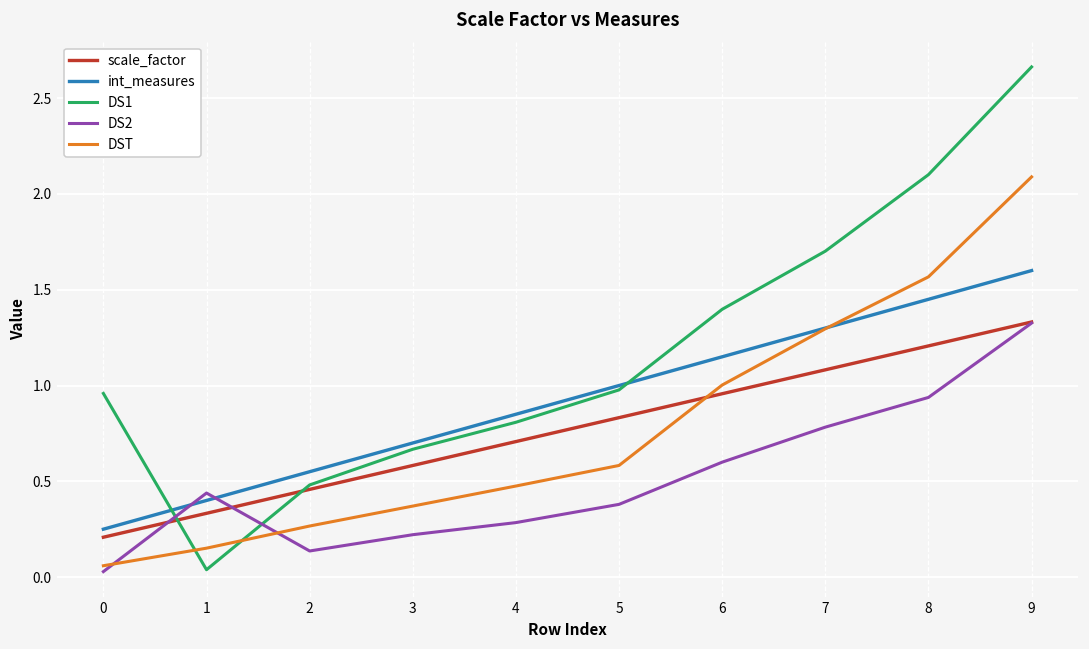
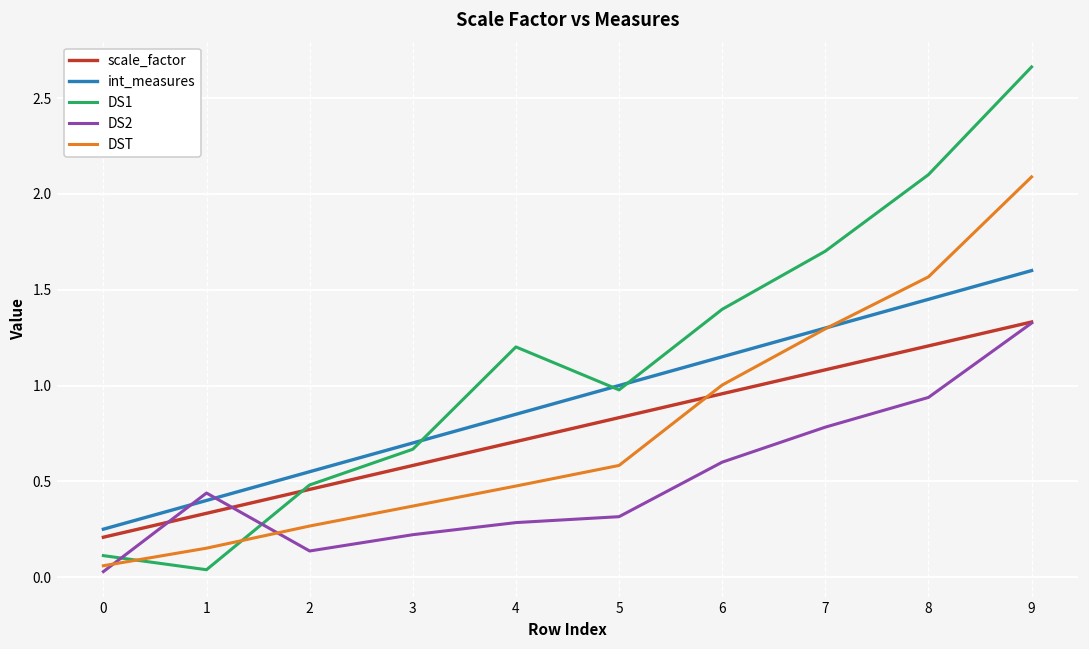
  {
    "scale_factor": {
      "0": 0.21,
      "1": 0.33,
      "2": 0.46,
      "3": 0.58,
      "4": 0.71,
      "5": 0.83,
      "6": 0.96,
      "7": 1.08,
      "8": 1.21
    },
    "int_measures": {
      "0": 0.25,
      "1": 0.40,
      "2": 0.55,
      "3": 0.70,
      "4": 0.85,
      "5": 1.00,
      "6": 1.15,
      "8": 1.45,
      "9": 1.60
    },
    "DS1": {
-     "0": 0.96,
+     "0": 0.11,
      "1": 0.04,
      "2": 0.48,
      "3": 0.67,
-     "4": 0.81,
+     "4": 1.20,
      "5": 0.98,
      "6": 1.40,
      "7": 1.70,
      "8": 2.10,
      "9": 2.66
    },
    "DS2": {
      "0": 0.03,
      "1": 0.44,
      "2": 0.14,
      "3": 0.22,
      "4": 0.28,
-     "5": 0.38,
+     "5": 0.32,
      "6": 0.60,
      "7": 0.78,
      "8": 0.94
    },
    "DST": {
      "0": 0.06,
      "1": 0.15,
      "2": 0.27,
      "3": 0.37,
      "4": 0.48,
      "5": 0.58,
      "6": 1.00,
      "8": 1.57,
      "9": 2.09
    }
  }
